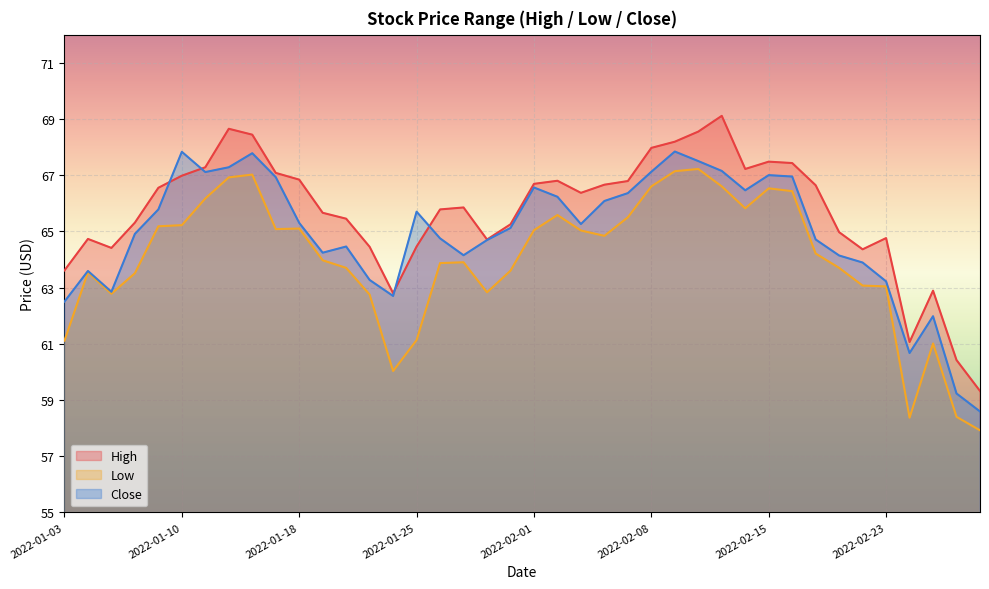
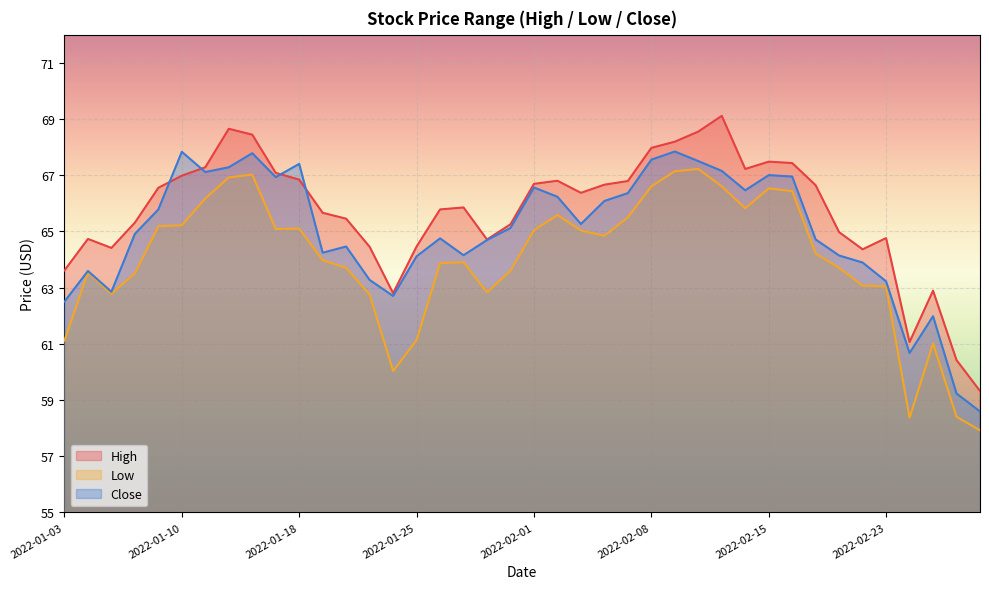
  {
    "Close": {
      "2022-01-03": 62.5,
      "2022-01-10": 67.8,
-     "2022-01-18": 65.3,
-     "2022-01-25": 65.7,
+     "2022-01-18": 67.4,
+     "2022-01-25": 64.1,
      "2022-02-01": 66.6,
-     "2022-02-08": 67.1,
+     "2022-02-08": 67.6,
      "2022-02-15": 67.0,
      "2022-02-23": 63.2
    }
  }
